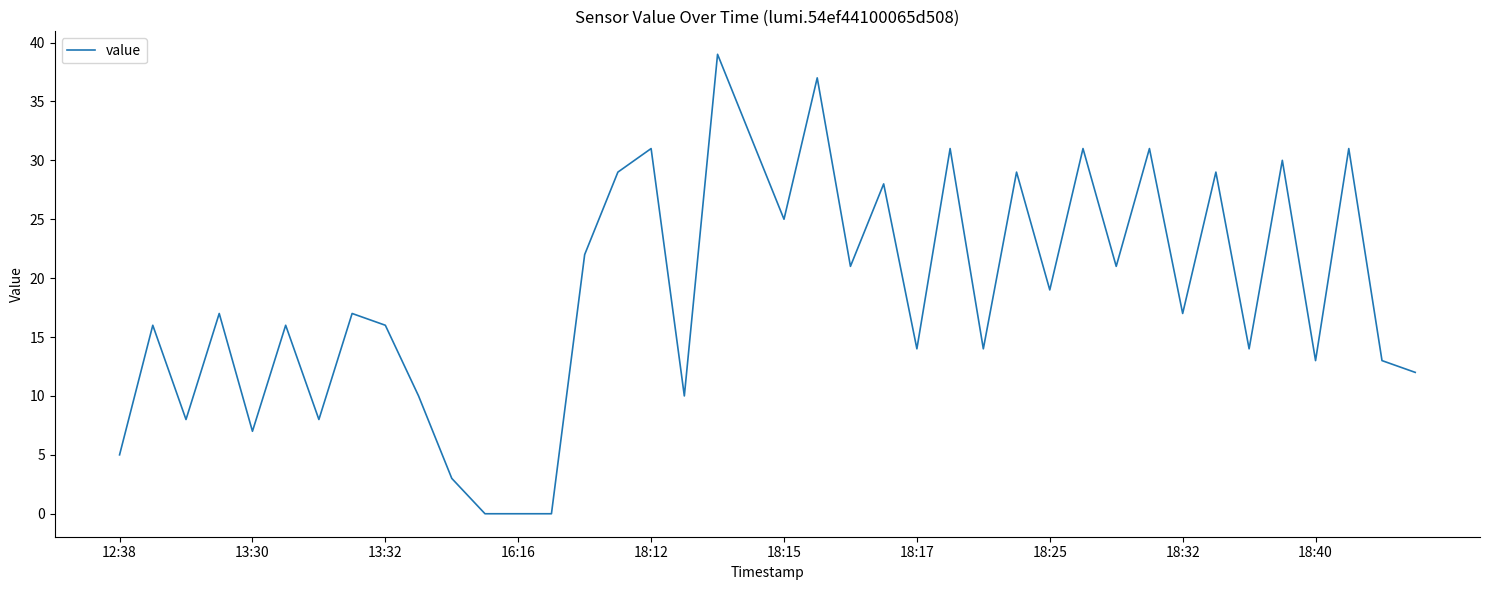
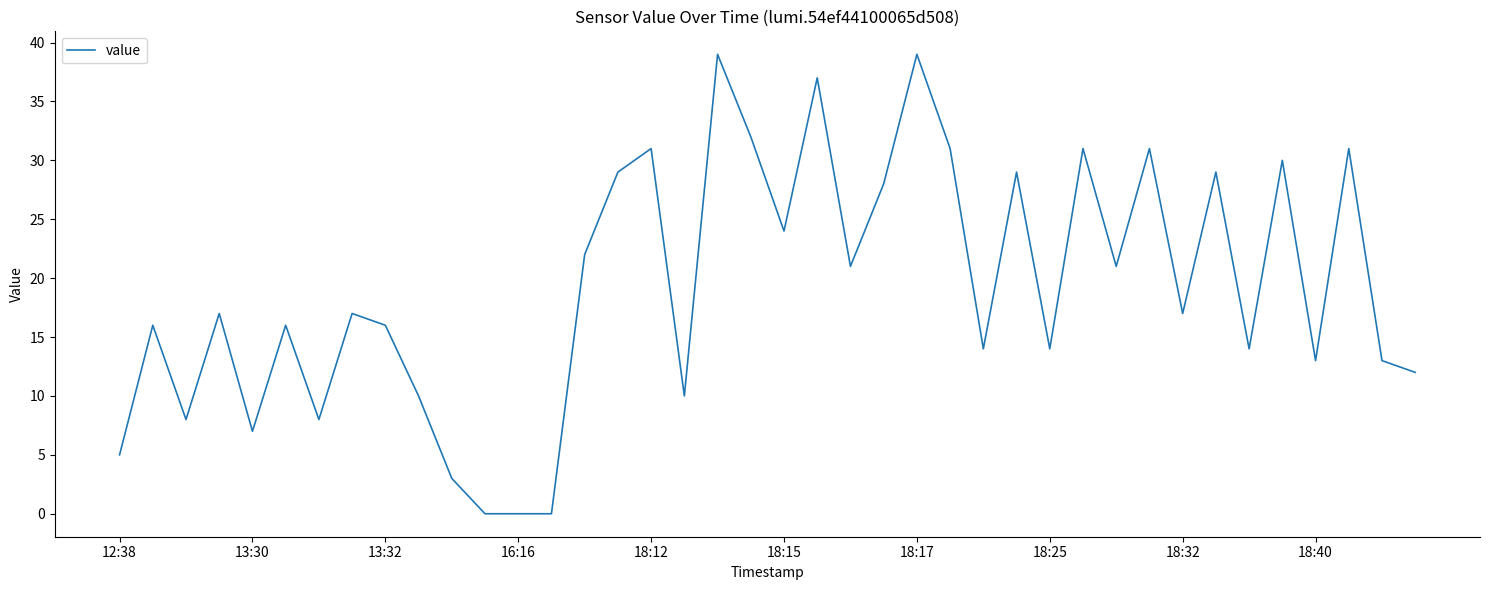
  {
    "12:38": 5,
    "13:30": 7,
    "13:32": 16,
    "16:16": 0,
    "18:12": 31,
-   "18:15": 25,
-   "18:17": 14,
-   "18:25": 19,
+   "18:15": 24,
+   "18:17": 39,
+   "18:25": 14,
    "18:32": 17,
    "18:40": 13
  }
